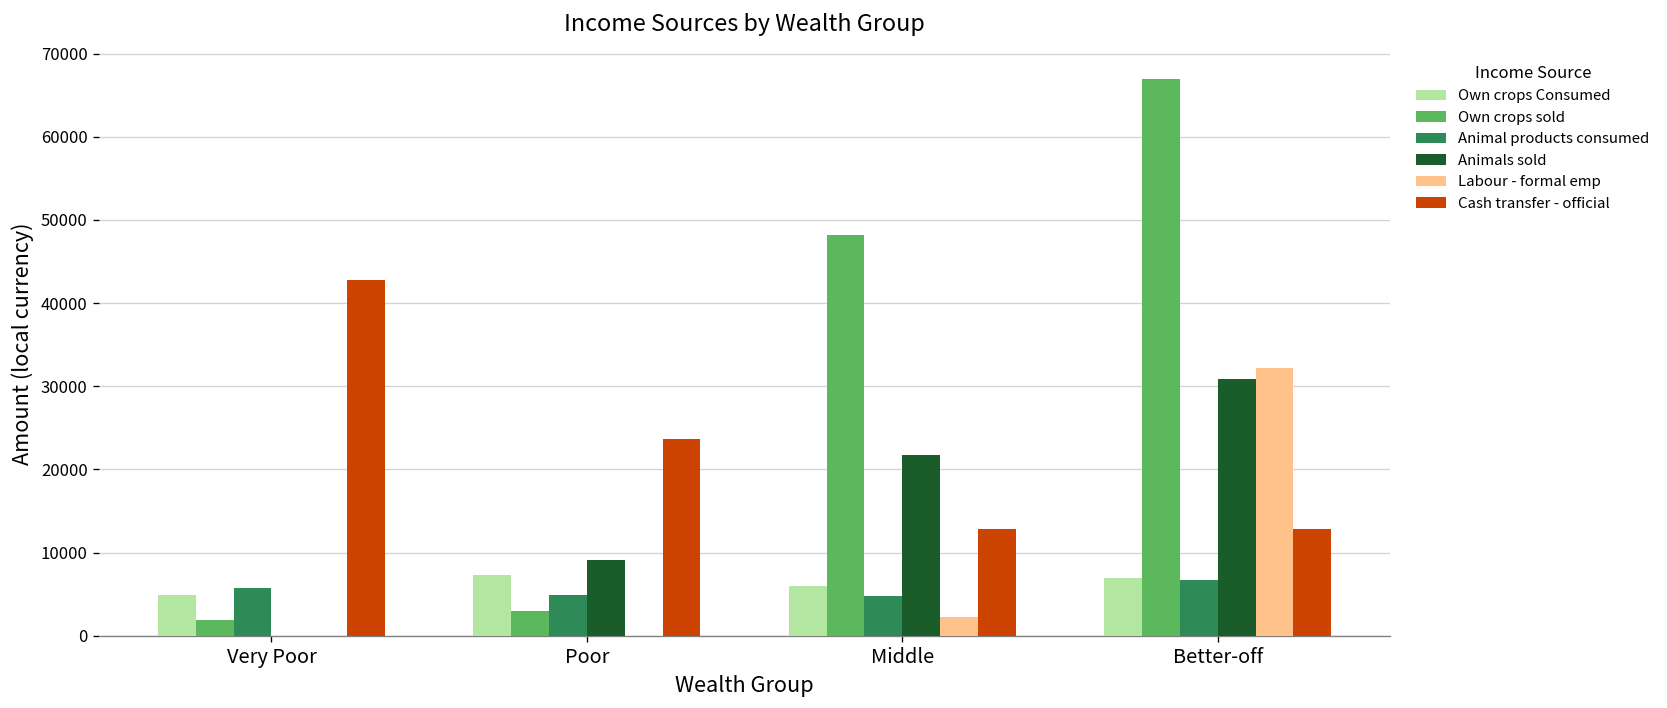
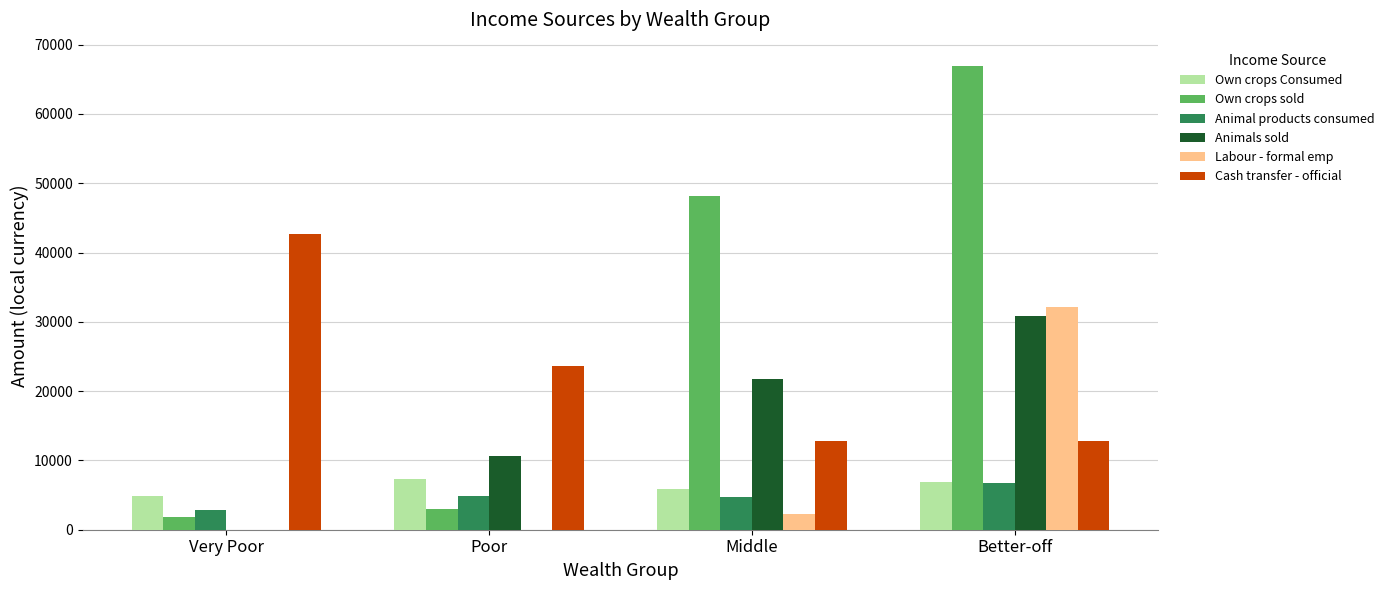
  {
    "Own crops Consumed": {
      "Very Poor": 5000,
      "Poor": 7000,
      "Middle": 6000,
      "Better-off": 7000
    },
    "Own crops sold": {
      "Very Poor": 2000,
      "Poor": 3000,
      "Middle": 48000,
      "Better-off": 67000
    },
    "Animal products consumed": {
-     "Very Poor": 6000,
+     "Very Poor": 3000,
      "Poor": 5000,
      "Middle": 5000,
      "Better-off": 7000
    },
    "Animals sold": {
      "Very Poor": 0,
-     "Poor": 9000,
+     "Poor": 11000,
      "Middle": 22000,
      "Better-off": 31000
    },
    "Labour - formal emp": {
      "Very Poor": 0,
      "Poor": 0,
      "Middle": 2000,
      "Better-off": 32000
    },
    "Cash transfer - official": {
      "Very Poor": 43000,
      "Poor": 24000,
      "Middle": 13000,
      "Better-off": 13000
    }
  }
